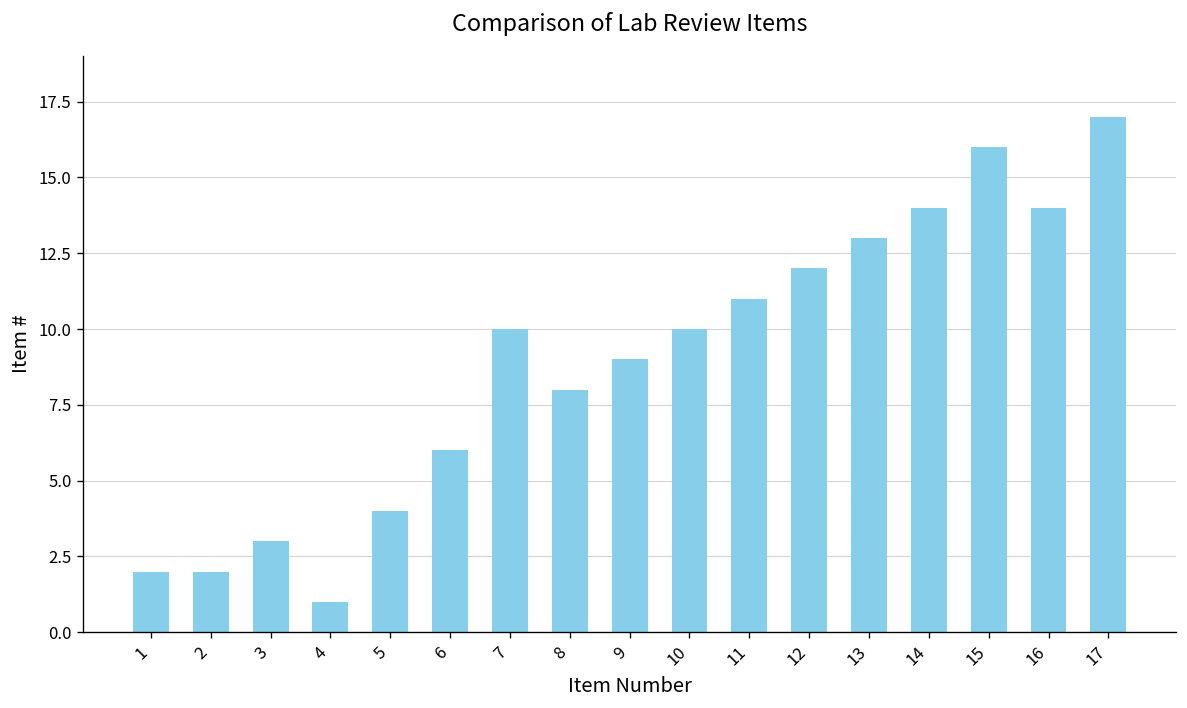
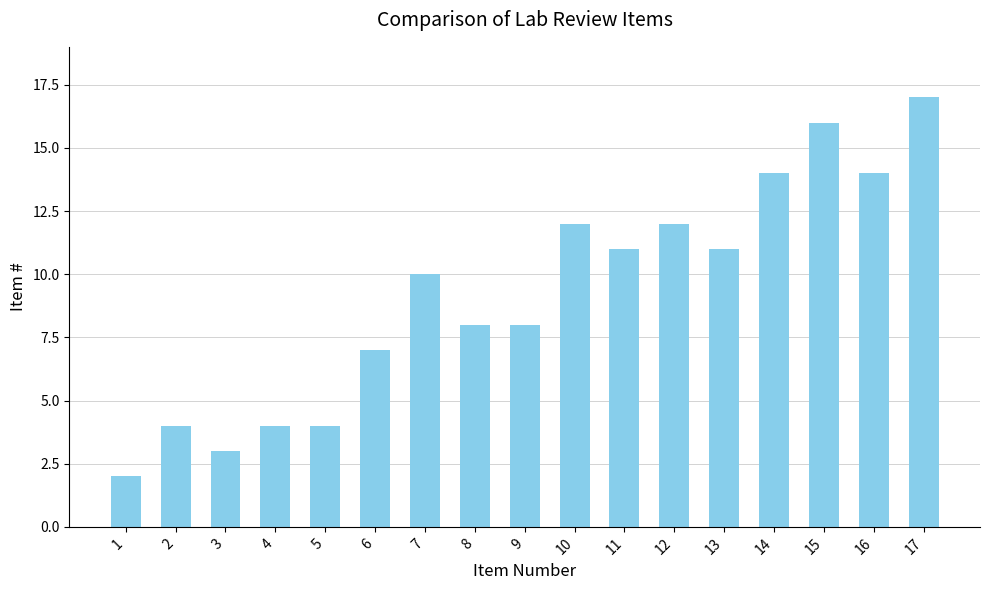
  {
    "1": 2,
-   "2": 2,
+   "2": 4,
    "3": 3,
-   "4": 1,
+   "4": 4,
    "5": 4,
-   "6": 6,
+   "6": 7,
    "7": 10,
    "8": 8,
-   "9": 9,
-   "10": 10,
+   "9": 8,
+   "10": 12,
    "11": 11,
    "12": 12,
-   "13": 13,
+   "13": 11,
    "14": 14,
    "15": 16,
    "16": 14,
    "17": 17
  }
